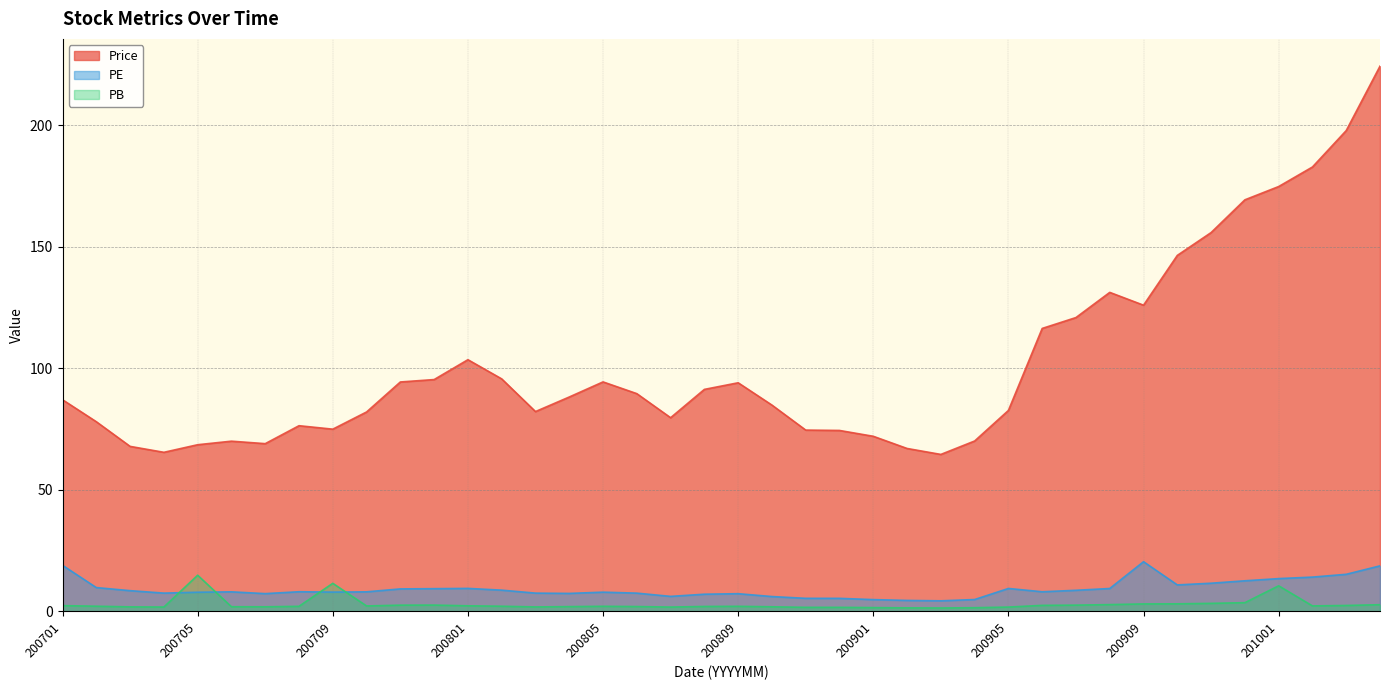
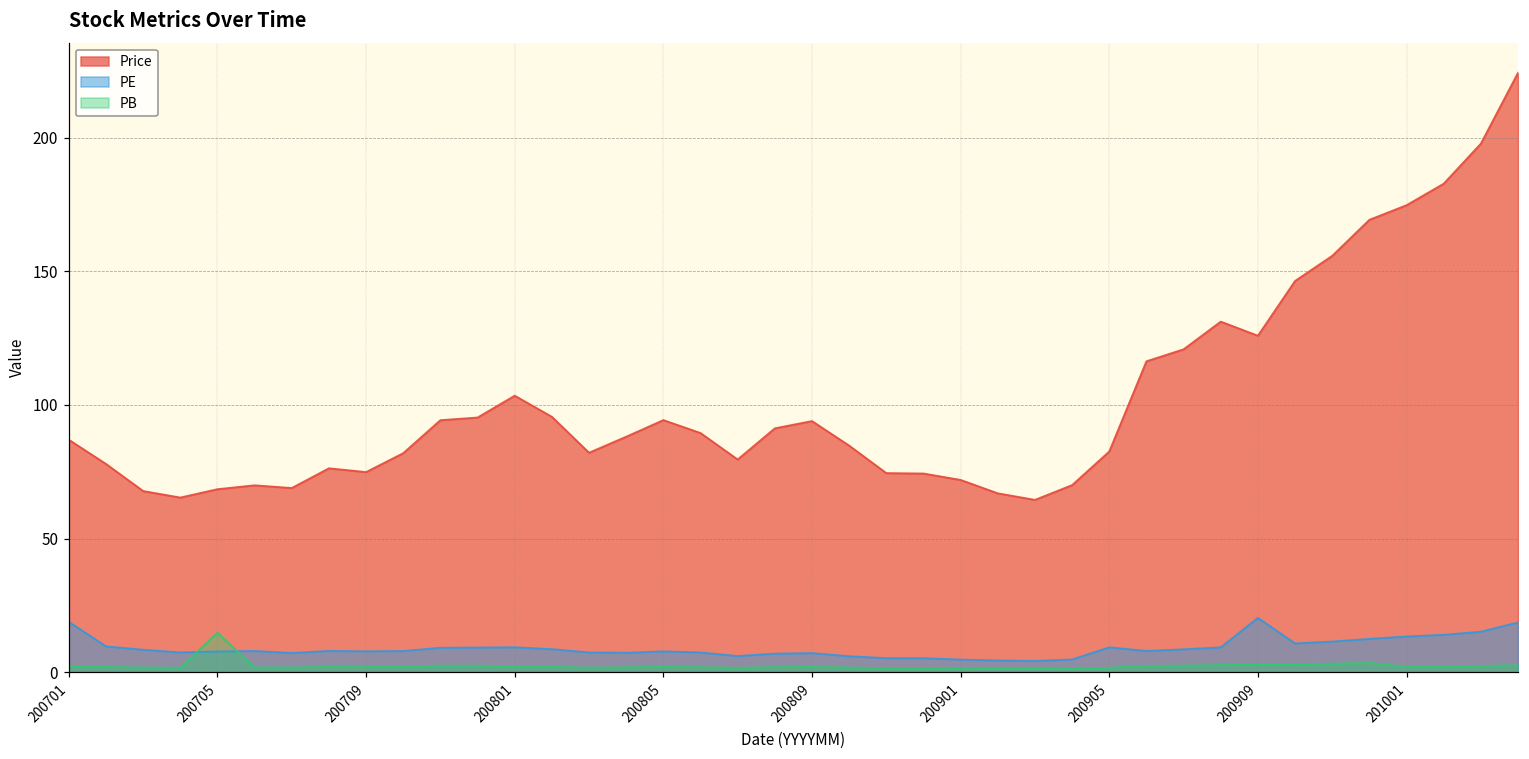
  {
    "Price": {
      "200701": 87,
      "200705": 69,
      "200709": 75,
      "200801": 103,
      "200805": 94,
      "200809": 94,
      "200901": 72,
      "200905": 83,
      "200909": 126,
      "201001": 175
    },
    "PE": {
      "200701": 19,
      "200705": 8,
      "200709": 8,
      "200801": 9,
      "200805": 8,
      "200809": 7,
      "200901": 5,
      "200905": 9,
      "200909": 20,
      "201001": 13
    },
    "PB": {
      "200701": 2,
      "200705": 15,
-     "200709": 11,
+     "200709": 2,
      "200801": 2,
      "200805": 2,
      "200809": 2,
      "200901": 2,
      "200905": 2,
      "200909": 3,
-     "201001": 10
+     "201001": 2
    }
  }
